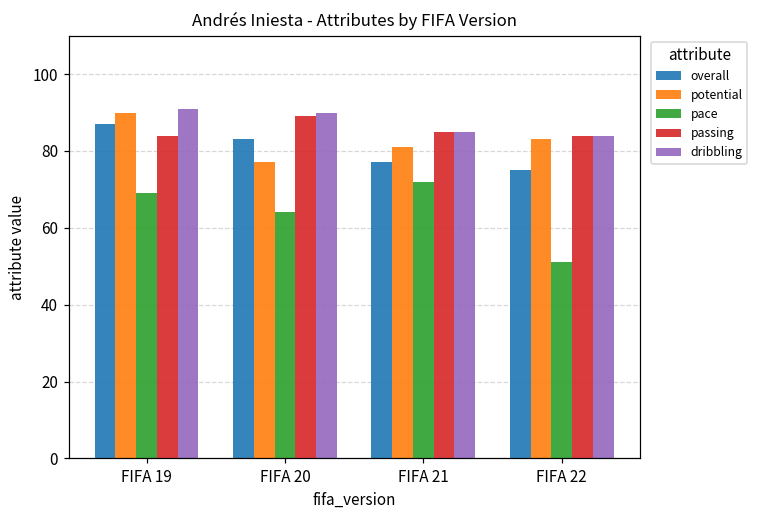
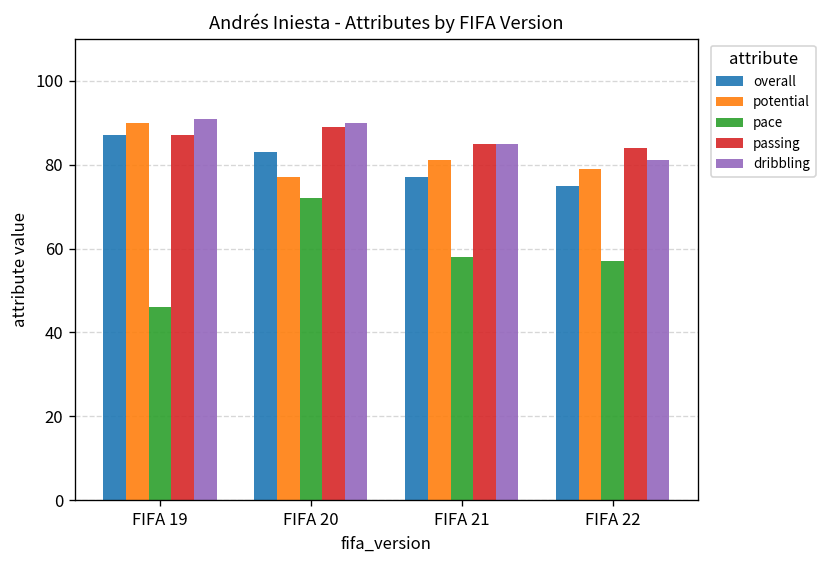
  {
    "overall": {
      "FIFA 19": 87,
      "FIFA 20": 83,
      "FIFA 21": 77,
      "FIFA 22": 75
    },
    "potential": {
      "FIFA 19": 90,
      "FIFA 20": 77,
      "FIFA 21": 81,
-     "FIFA 22": 83
+     "FIFA 22": 79
    },
    "pace": {
-     "FIFA 19": 69,
-     "FIFA 20": 64,
-     "FIFA 21": 72,
-     "FIFA 22": 51
+     "FIFA 19": 46,
+     "FIFA 20": 72,
+     "FIFA 21": 58,
+     "FIFA 22": 57
    },
    "passing": {
-     "FIFA 19": 84,
+     "FIFA 19": 87,
      "FIFA 20": 89,
      "FIFA 21": 85,
      "FIFA 22": 84
    },
    "dribbling": {
      "FIFA 19": 91,
      "FIFA 20": 90,
      "FIFA 21": 85,
-     "FIFA 22": 84
+     "FIFA 22": 81
    }
  }
